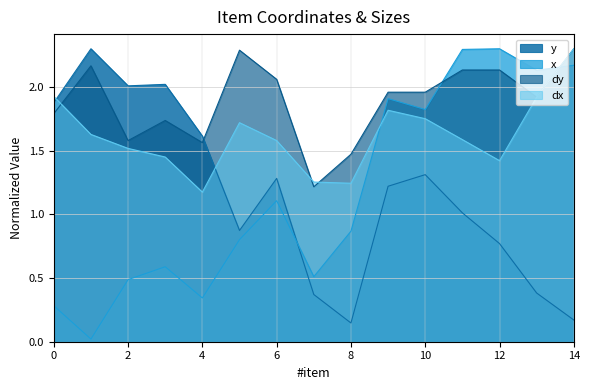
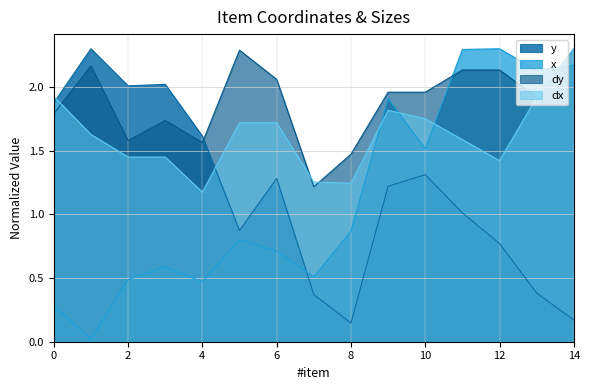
  {
    "x": {
      "0": 0.28,
      "2": 0.49,
-     "4": 0.34,
-     "6": 1.11,
+     "4": 0.47,
+     "6": 0.71,
      "8": 0.87,
-     "10": 1.82,
+     "10": 1.51,
      "12": 2.30,
      "14": 2.17
    },
    "dx": {
      "0": 1.93,
-     "2": 1.52,
+     "2": 1.45,
      "4": 1.17,
-     "6": 1.58,
+     "6": 1.72,
      "8": 1.24,
      "10": 1.75,
      "12": 1.42
    }
  }
